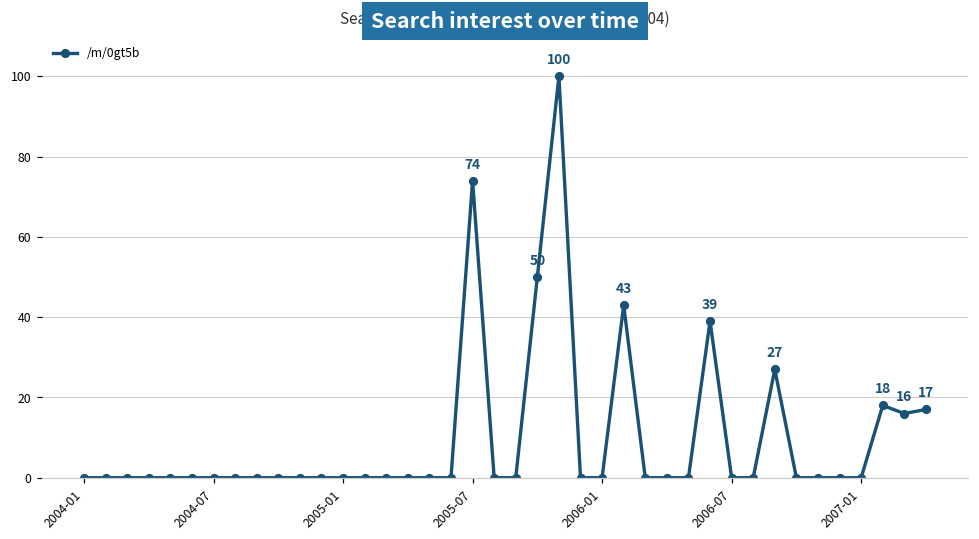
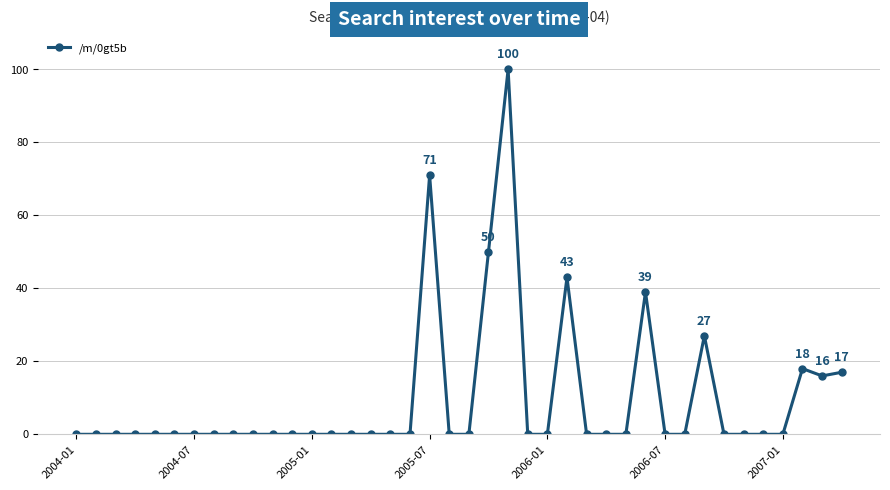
  {
-   "2005-07": 74
+   "2005-07": 71
  }
